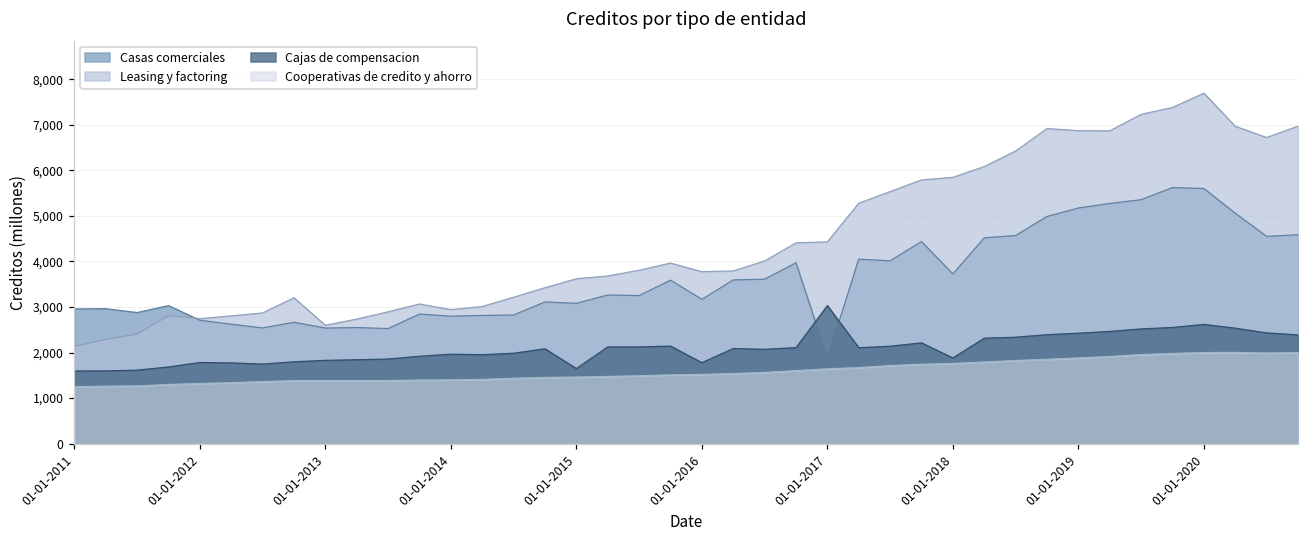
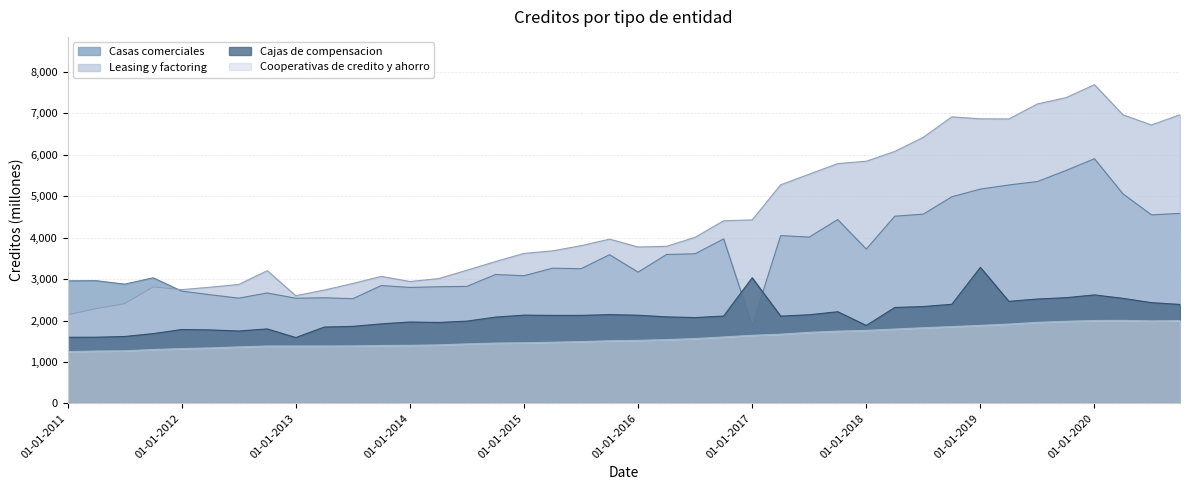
  {
    "Casas comerciales": {
      "01-01-2011": "3,000",
      "01-01-2014": "2,800",
      "01-01-2015": "3,100",
      "01-01-2016": "3,200",
      "01-01-2017": "1,900",
      "01-01-2018": "3,700",
      "01-01-2019": "5,200",
-     "01-01-2020": "5,600"
+     "01-01-2020": "5,900"
    },
    "Cajas de compensacion": {
      "01-01-2011": "1,600",
      "01-01-2012": "1,800",
-     "01-01-2013": "1,800",
+     "01-01-2013": "1,600",
      "01-01-2014": "2,000",
-     "01-01-2015": "1,600",
-     "01-01-2016": "1,800",
+     "01-01-2015": "2,100",
+     "01-01-2016": "2,100",
      "01-01-2017": "3,000",
      "01-01-2018": "1,900",
-     "01-01-2019": "2,400",
+     "01-01-2019": "3,300",
      "01-01-2020": "2,600"
    }
  }
